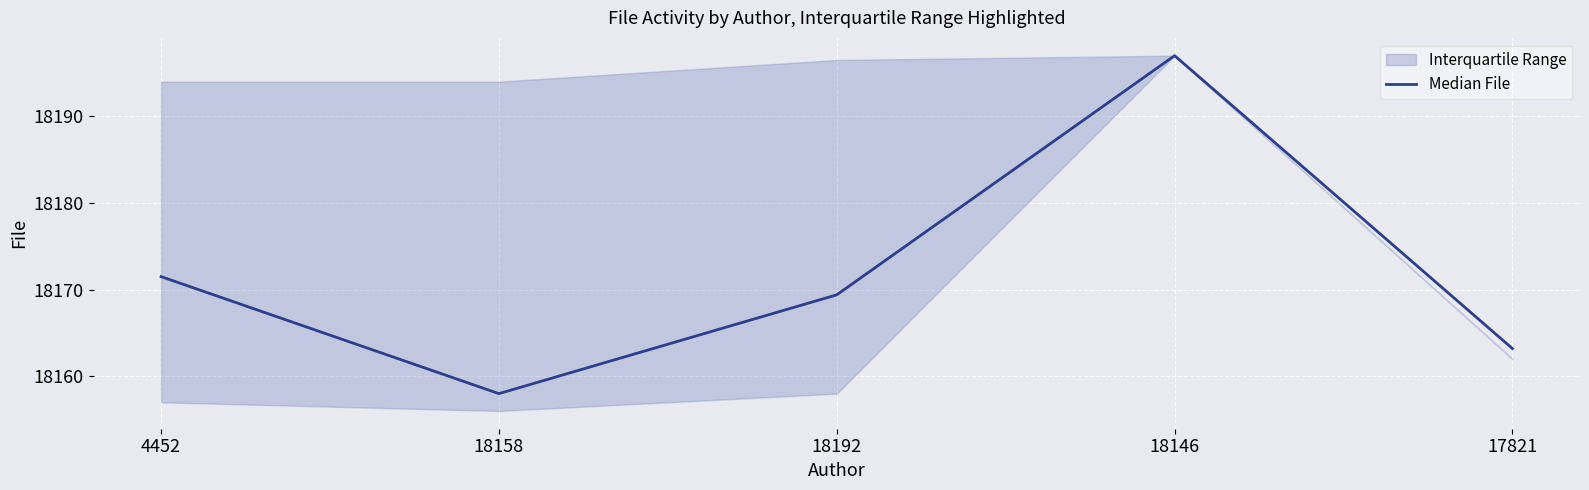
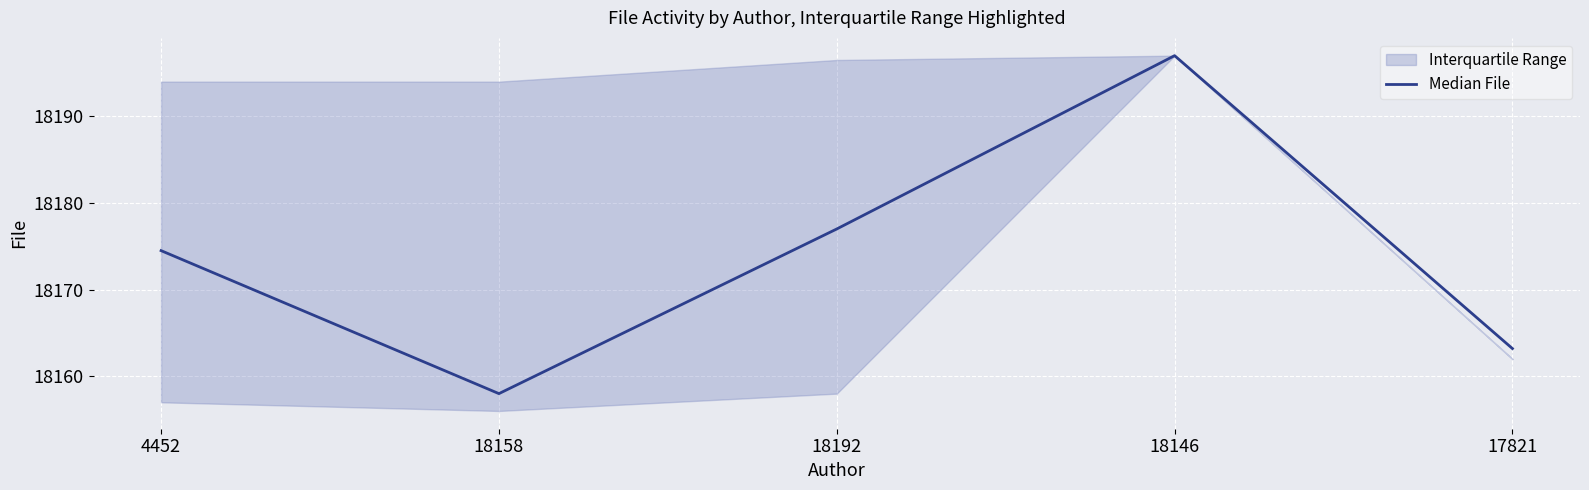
  {
    "Median File": {
-     "4452": 18172,
+     "4452": 18175,
      "18158": 18158,
-     "18192": 18169,
+     "18192": 18177,
      "17821": 18163
    }
  }
